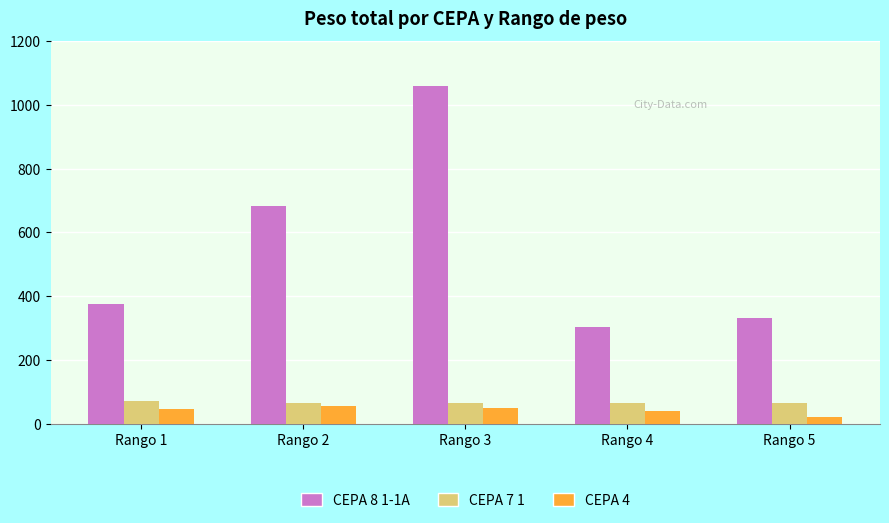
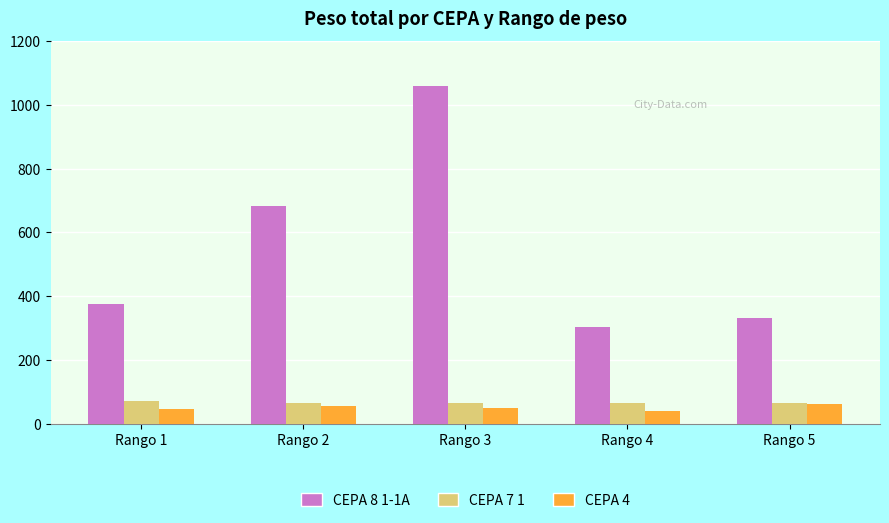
  {
    "CEPA 8 1-1A": {
      "Rango 1": 380,
      "Rango 2": 680,
      "Rango 3": 1060,
      "Rango 4": 300,
      "Rango 5": 330
    },
    "CEPA 7 1": {
      "Rango 1": 70,
      "Rango 2": 70,
      "Rango 3": 70,
      "Rango 4": 60,
      "Rango 5": 60
    },
    "CEPA 4": {
      "Rango 1": 50,
      "Rango 2": 60,
      "Rango 3": 50,
      "Rango 4": 40,
-     "Rango 5": 20
+     "Rango 5": 60
    }
  }
